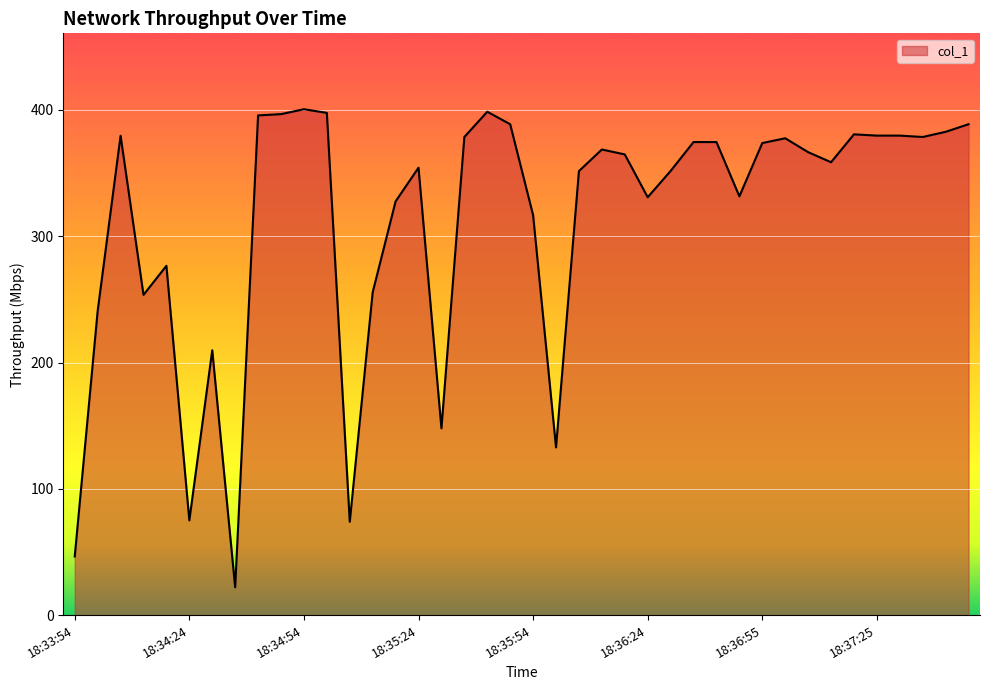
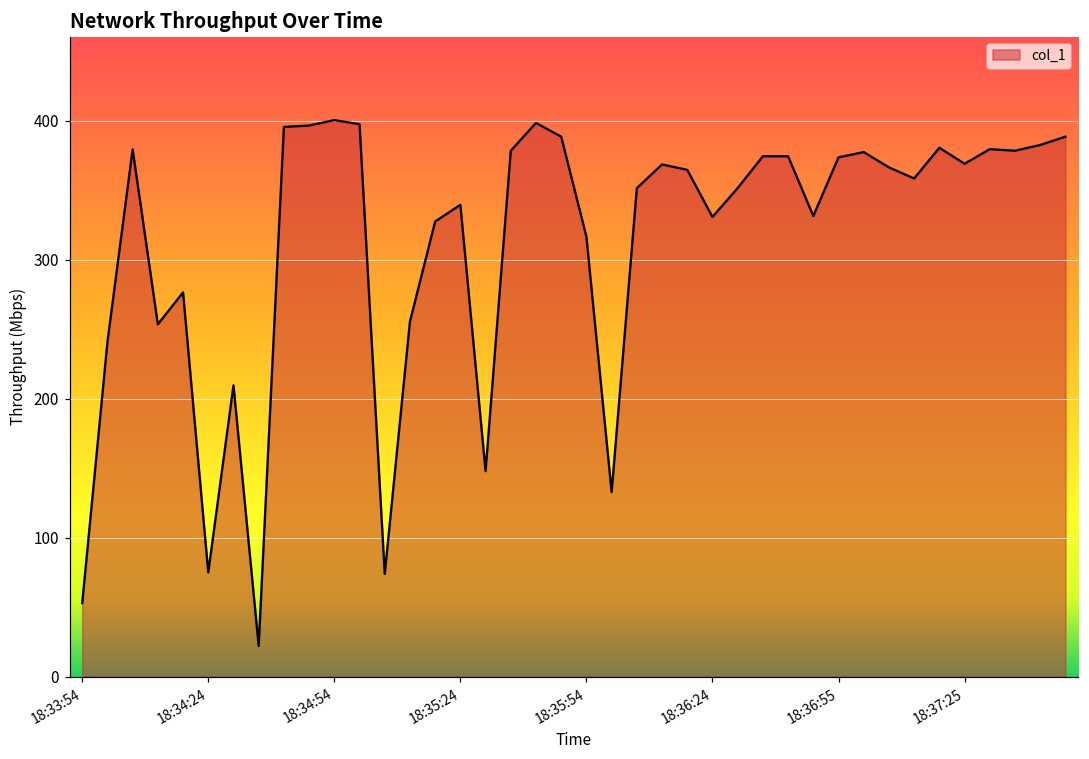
  {
-   "18:33:54": 46,
+   "18:33:54": 53,
    "18:34:24": 75,
    "18:34:54": 401,
-   "18:35:24": 354,
+   "18:35:24": 340,
    "18:35:54": 317,
    "18:36:24": 331,
    "18:36:55": 374,
-   "18:37:25": 380
+   "18:37:25": 369
  }
